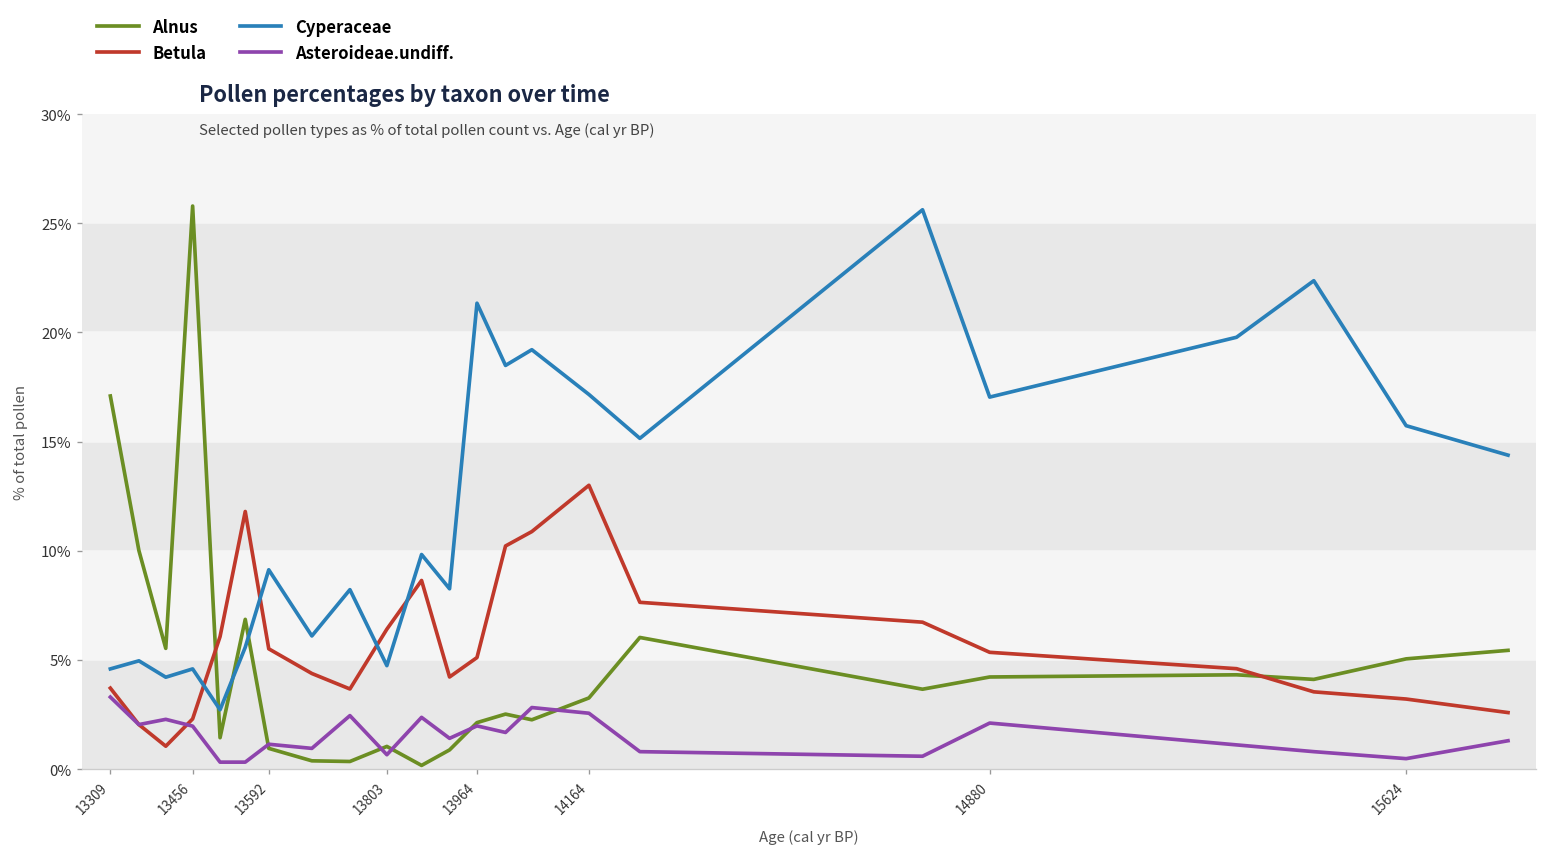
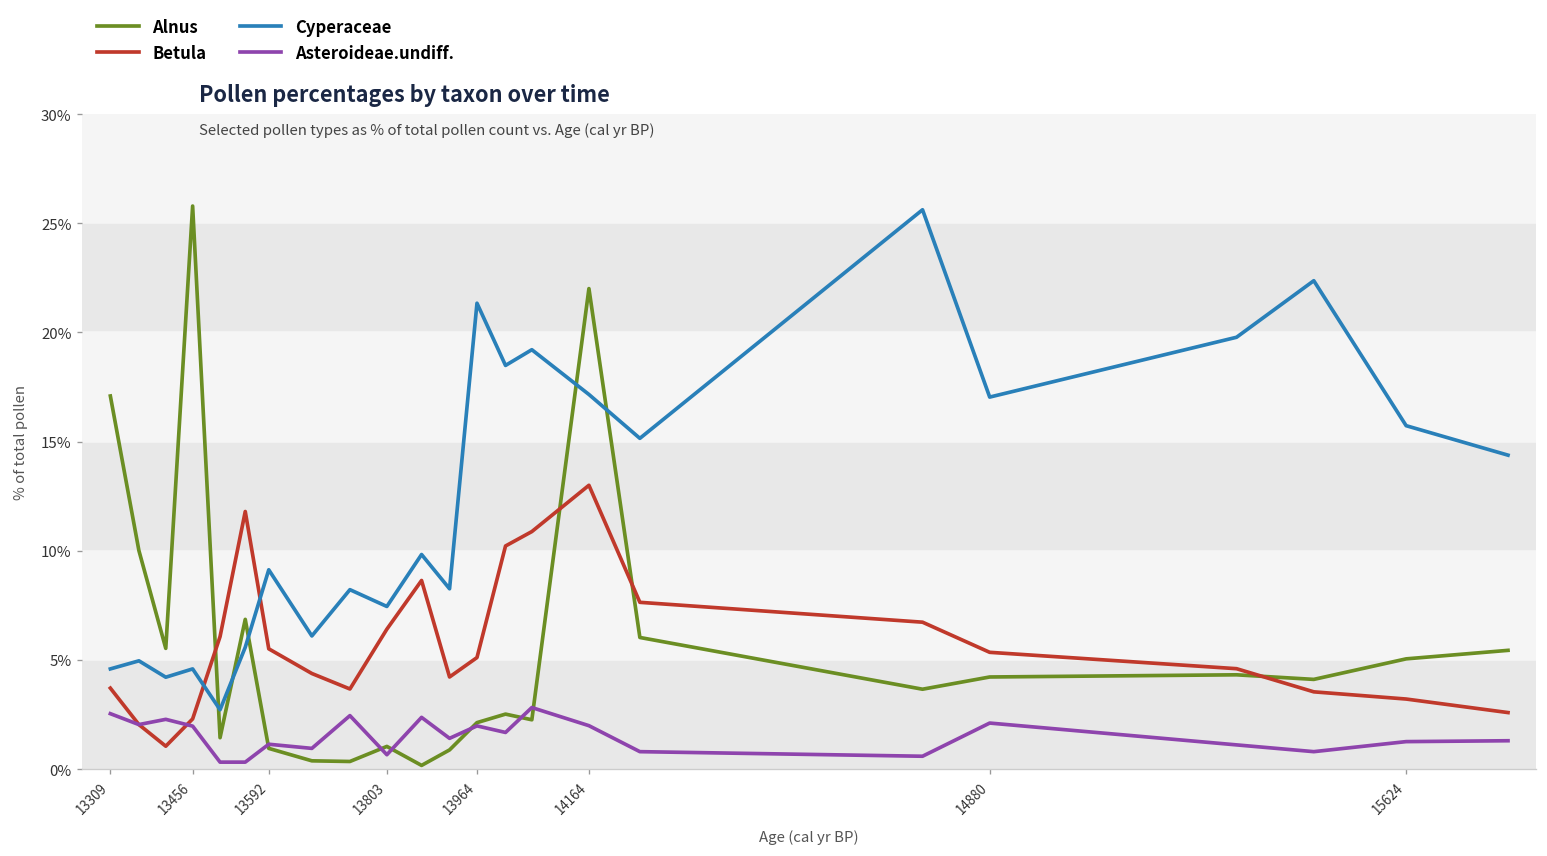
  {
    "Alnus": {
      "13309": "17.1%",
      "13456": "25.8%",
      "13592": "1.0%",
      "13803": "1.0%",
      "13964": "2.1%",
-     "14164": "3.3%",
+     "14164": "22.0%",
      "14880": "4.2%",
      "15624": "5.1%"
    },
    "Betula": {
      "13309": "3.7%",
      "13456": "2.3%",
      "13592": "5.5%",
      "13803": "6.4%",
      "13964": "5.1%",
      "14164": "13.0%",
      "14880": "5.4%",
      "15624": "3.2%"
    },
    "Cyperaceae": {
      "13309": "4.6%",
      "13456": "4.6%",
      "13592": "9.1%",
-     "13803": "4.7%",
+     "13803": "7.5%",
      "13964": "21.3%",
      "14164": "17.2%",
      "14880": "17.0%",
      "15624": "15.7%"
    },
    "Asteroideae.undiff.": {
-     "13309": "3.3%",
+     "13309": "2.5%",
      "13456": "2.0%",
      "13592": "1.1%",
      "13803": "0.7%",
      "13964": "2.0%",
-     "14164": "2.6%",
+     "14164": "2.0%",
      "14880": "2.1%",
-     "15624": "0.5%"
+     "15624": "1.3%"
    }
  }
